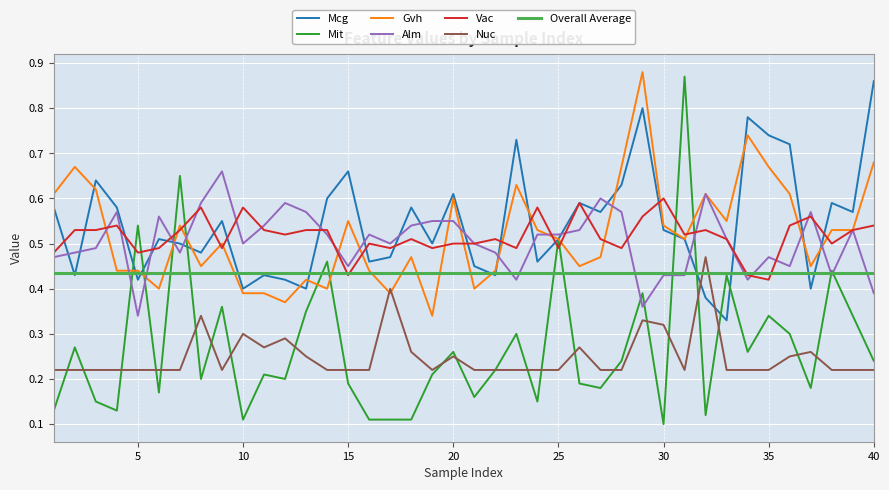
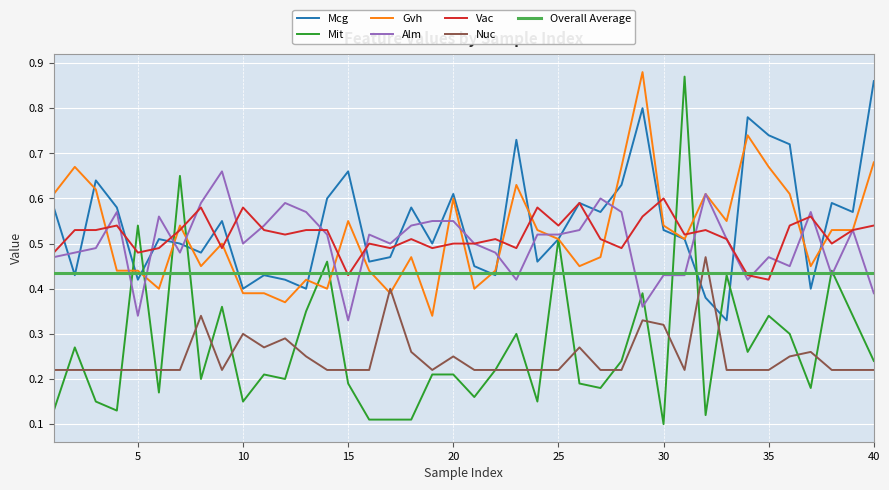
  {
    "Mcg": {
      "5": 0.42,
      "10": 0.40,
      "15": 0.66,
      "20": 0.61,
      "30": 0.53,
      "35": 0.74,
      "40": 0.86
    },
    "Mit": {
      "5": 0.54,
-     "10": 0.11,
+     "10": 0.15,
      "15": 0.19,
-     "20": 0.26,
+     "20": 0.21,
      "30": 0.10,
      "35": 0.34,
      "40": 0.24
    },
    "Gvh": {
      "5": 0.44,
      "10": 0.39,
      "15": 0.55,
      "20": 0.60,
      "30": 0.54,
      "35": 0.67,
      "40": 0.68
    },
    "Alm": {
      "5": 0.34,
      "10": 0.50,
-     "15": 0.45,
+     "15": 0.33,
      "20": 0.55,
      "25": 0.52,
      "30": 0.43,
      "35": 0.47,
      "40": 0.39
    },
    "Vac": {
      "5": 0.48,
      "10": 0.58,
      "15": 0.43,
      "20": 0.50,
-     "25": 0.49,
+     "25": 0.54,
      "30": 0.60,
      "35": 0.42,
      "40": 0.54
    },
    "Nuc": {
      "5": 0.22,
      "10": 0.30,
      "15": 0.22,
      "20": 0.25,
      "25": 0.22,
      "30": 0.32,
      "35": 0.22,
      "40": 0.22
    }
  }
